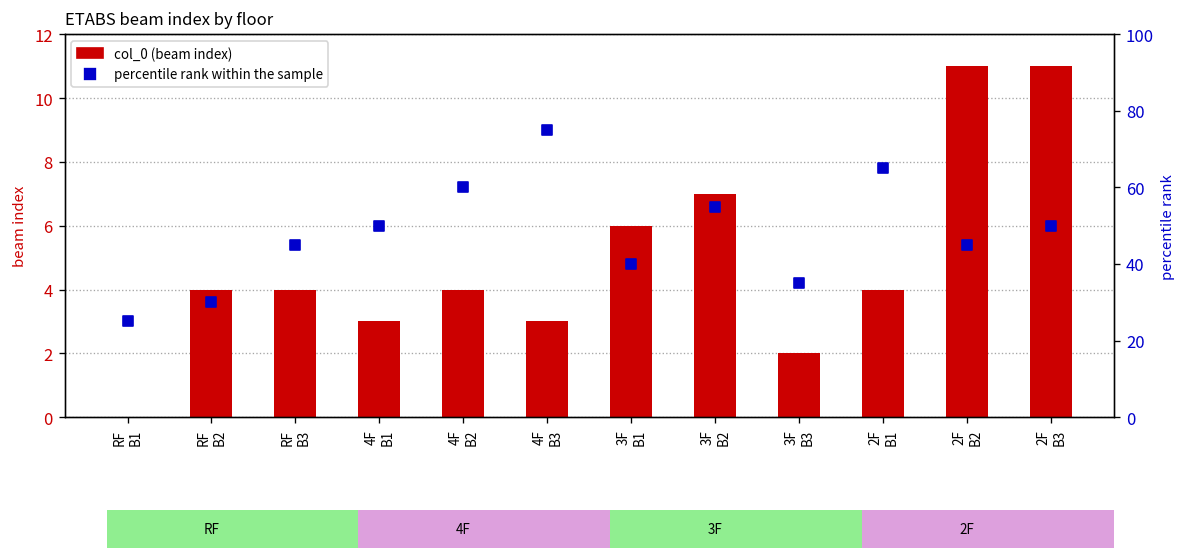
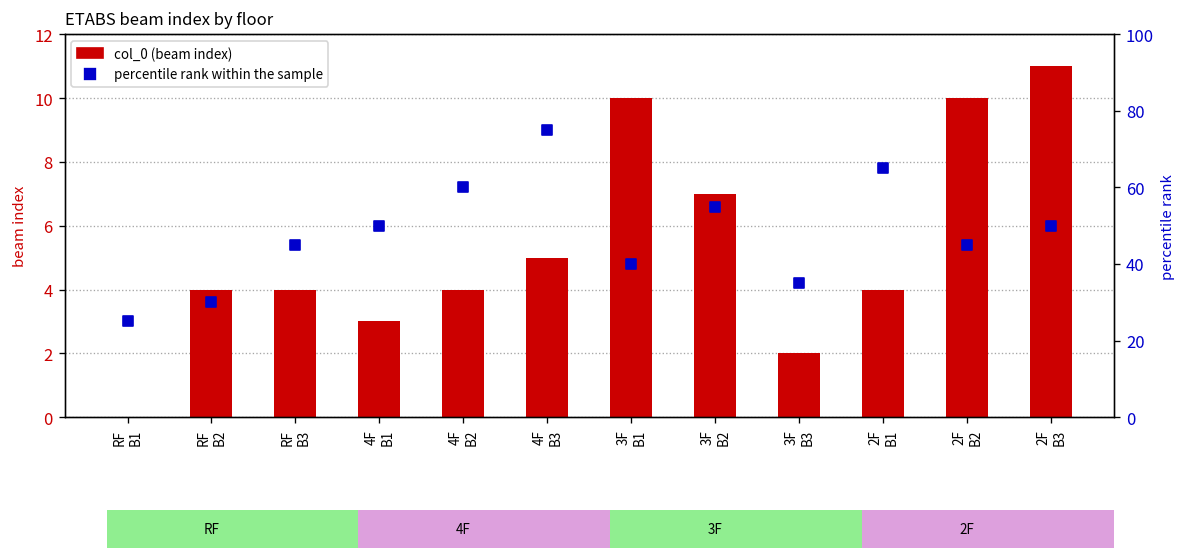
  {
    "col_0 (beam index)": {
      "RF B1": 0,
      "RF B2": 4,
      "RF B3": 4,
      "4F B1": 3,
      "4F B2": 4,
-     "4F B3": 3,
-     "3F B1": 6,
+     "4F B3": 5,
+     "3F B1": 10,
      "3F B2": 7,
      "3F B3": 2,
      "2F B1": 4,
-     "2F B2": 11,
+     "2F B2": 10,
      "2F B3": 11
    }
  }
